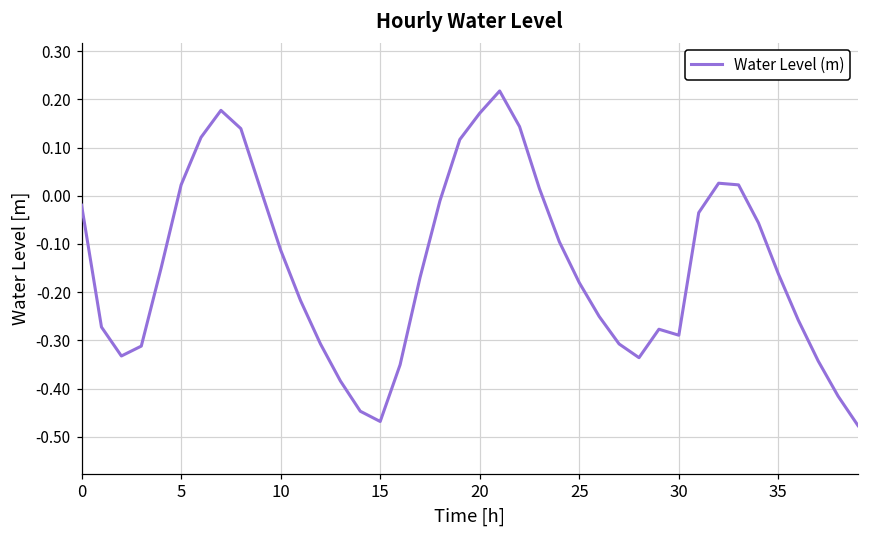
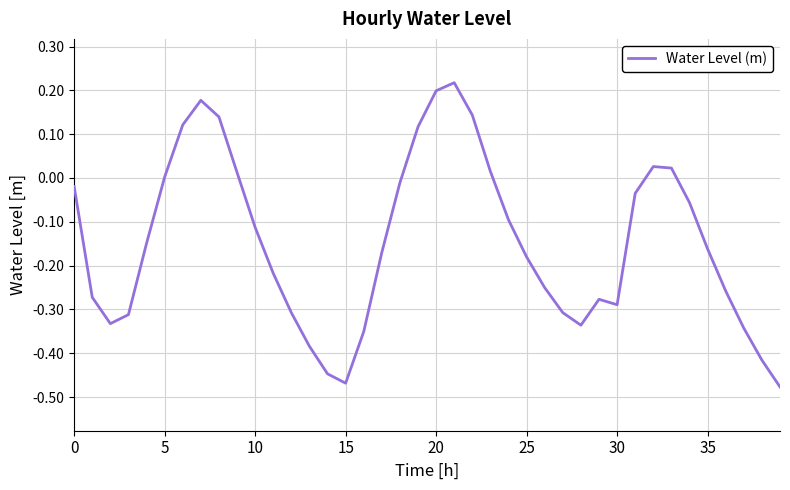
  {
    "0": -0.02,
-   "5": 0.02,
+   "5": 0.00,
    "10": -0.11,
    "15": -0.47,
-   "20": 0.17,
+   "20": 0.20,
    "25": -0.18,
    "30": -0.29,
    "35": -0.16
  }
